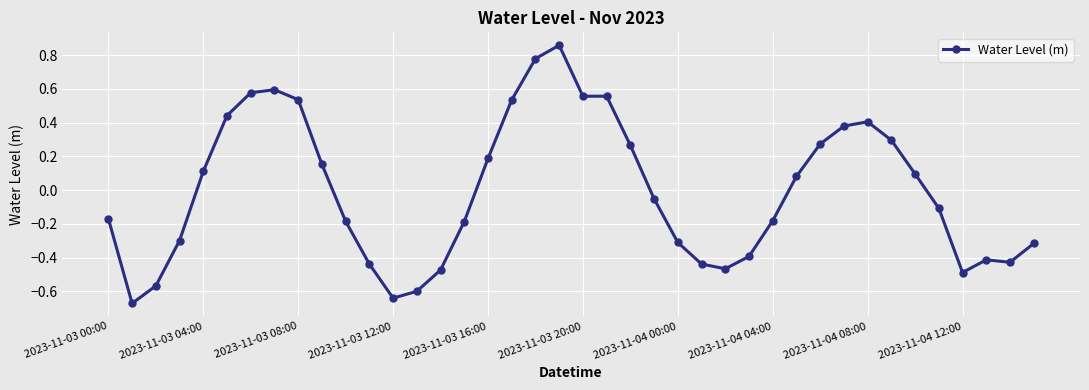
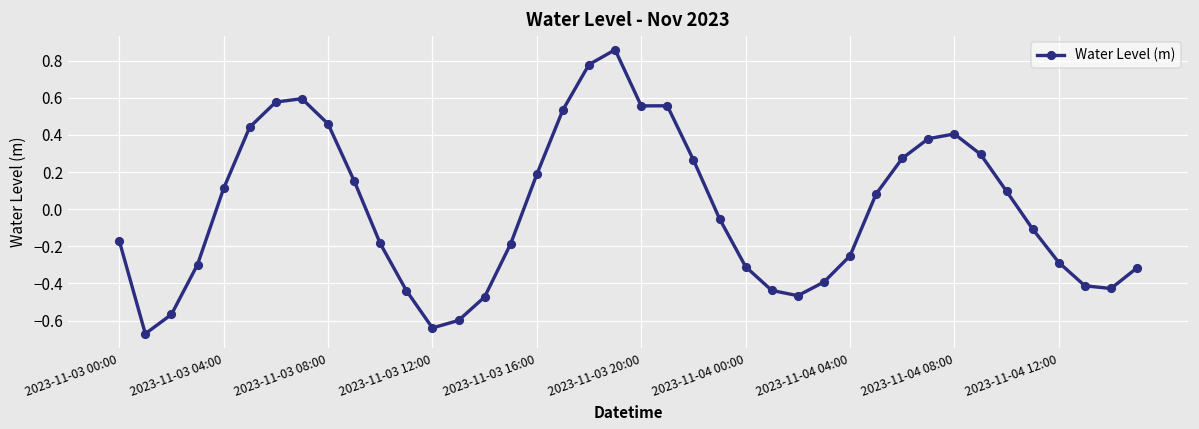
  {
    "2023-11-03 00:00": -0.17,
    "2023-11-03 04:00": 0.11,
-   "2023-11-03 08:00": 0.54,
+   "2023-11-03 08:00": 0.46,
    "2023-11-03 12:00": -0.64,
    "2023-11-03 16:00": 0.19,
    "2023-11-03 20:00": 0.56,
    "2023-11-04 00:00": -0.31,
-   "2023-11-04 04:00": -0.18,
+   "2023-11-04 04:00": -0.25,
    "2023-11-04 08:00": 0.41,
-   "2023-11-04 12:00": -0.49
+   "2023-11-04 12:00": -0.29
  }
